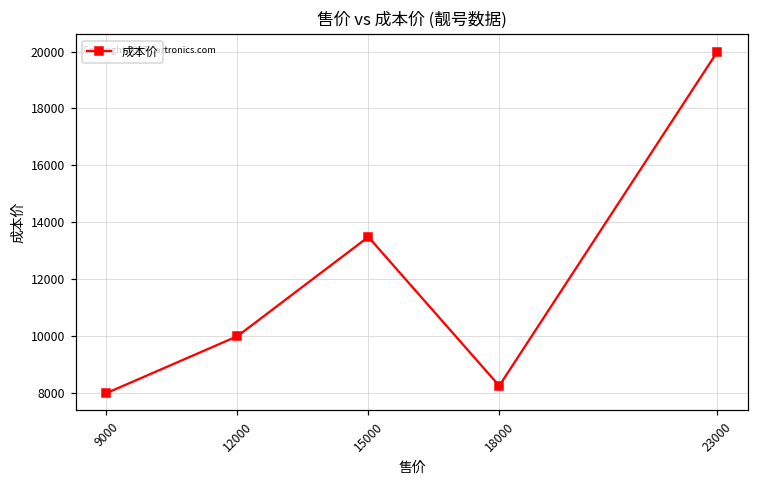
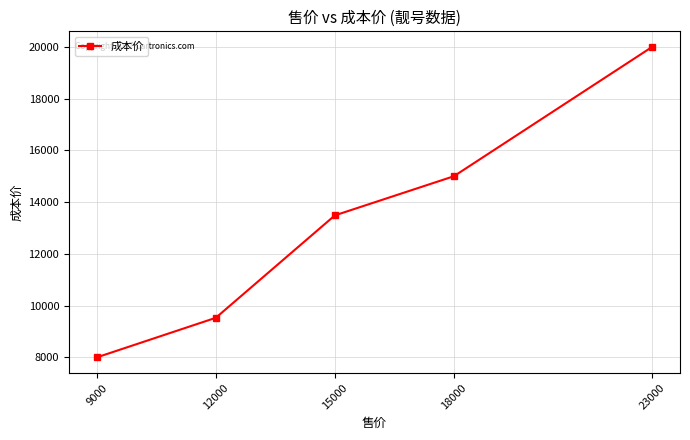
  {
    "9000": 8000,
-   "12000": 10000,
+   "12000": 9500,
    "15000": 13500,
-   "18000": 8300,
+   "18000": 15000,
    "23000": 20000
  }
